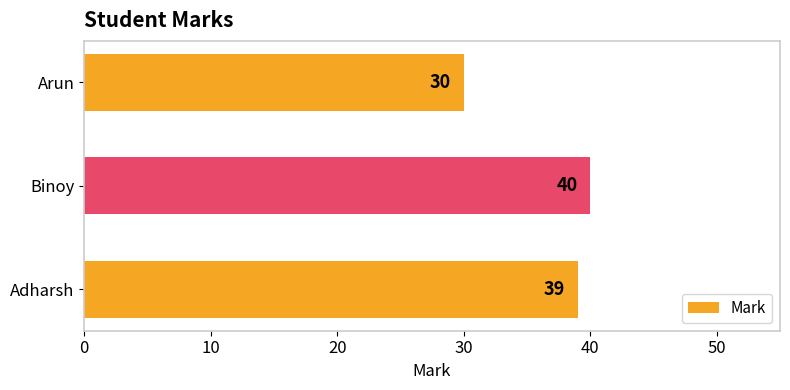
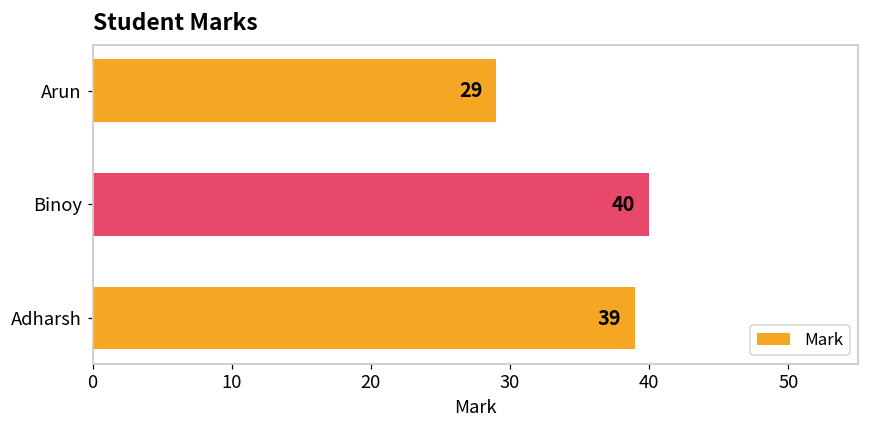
  {
-   "Arun": 30,
+   "Arun": 29,
    "Binoy": 40,
    "Adharsh": 39
  }
